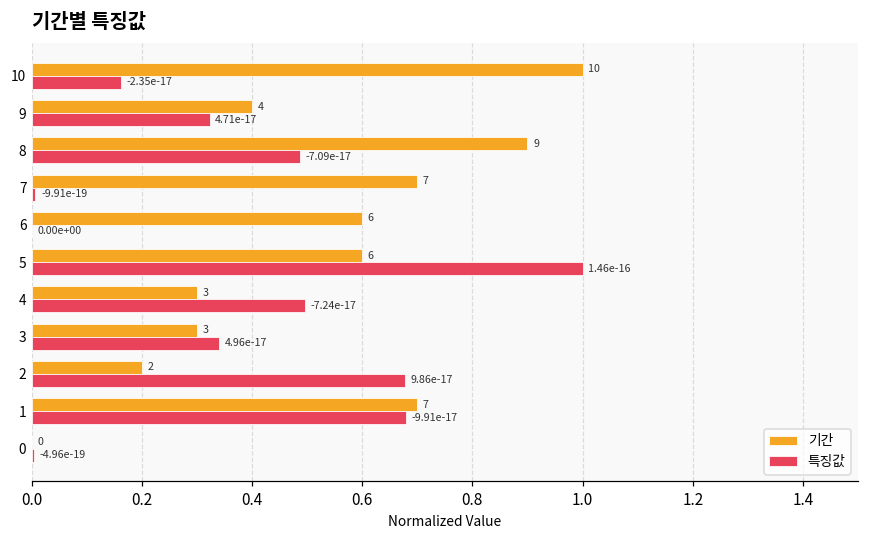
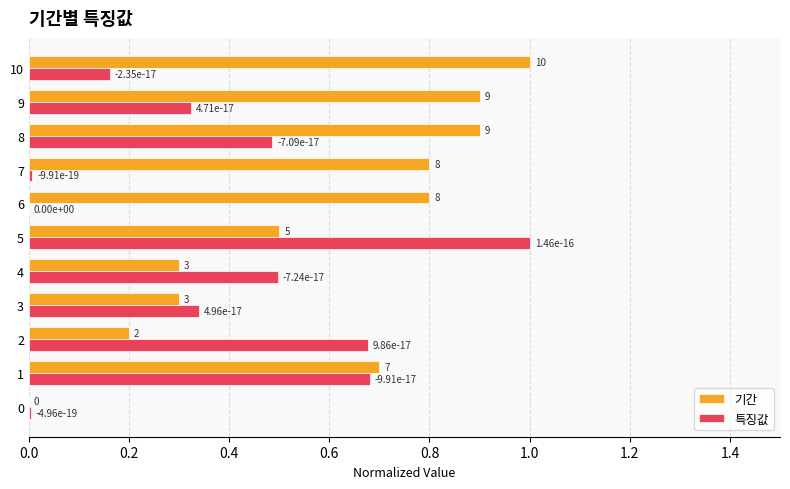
  {
    "기간": {
-     "9": "4",
-     "7": "7",
-     "6": "6",
-     "5": "6",
+     "9": "9",
+     "7": "8",
+     "6": "8",
+     "5": "5",
      "0": "0"
    },
    "특징값": {
      "10": "-2.35e-17",
      "9": "4.71e-17",
      "8": "-7.09e-17",
      "7": "-9.91e-19",
      "6": "0.00e+00",
      "4": "-7.24e-17",
      "3": "4.96e-17",
      "0": "-4.96e-19"
    }
  }
